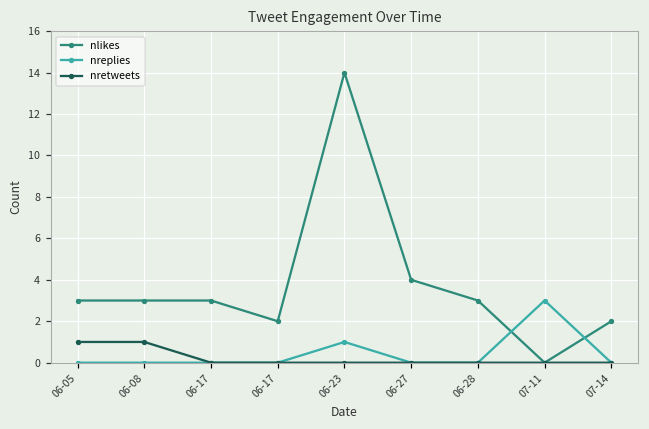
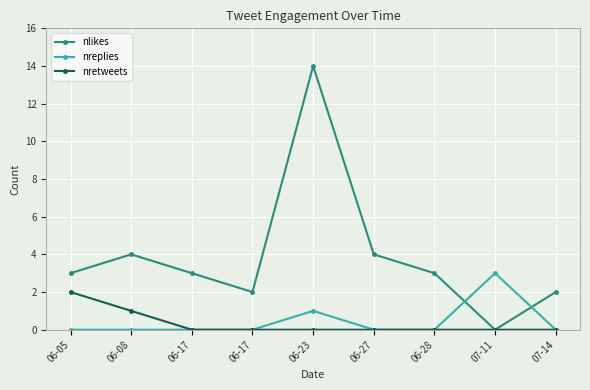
  {
    "nlikes": {
      "06-05": 3,
-     "06-08": 3,
+     "06-08": 4,
      "06-23": 14,
      "06-27": 4,
      "06-28": 3,
      "07-14": 2
    },
    "nreplies": {
      "06-05": 0,
      "06-08": 0,
      "06-23": 1,
      "07-11": 3
    },
    "nretweets": {
-     "06-05": 1,
+     "06-05": 2,
      "06-08": 1,
      "06-23": 0
    }
  }
